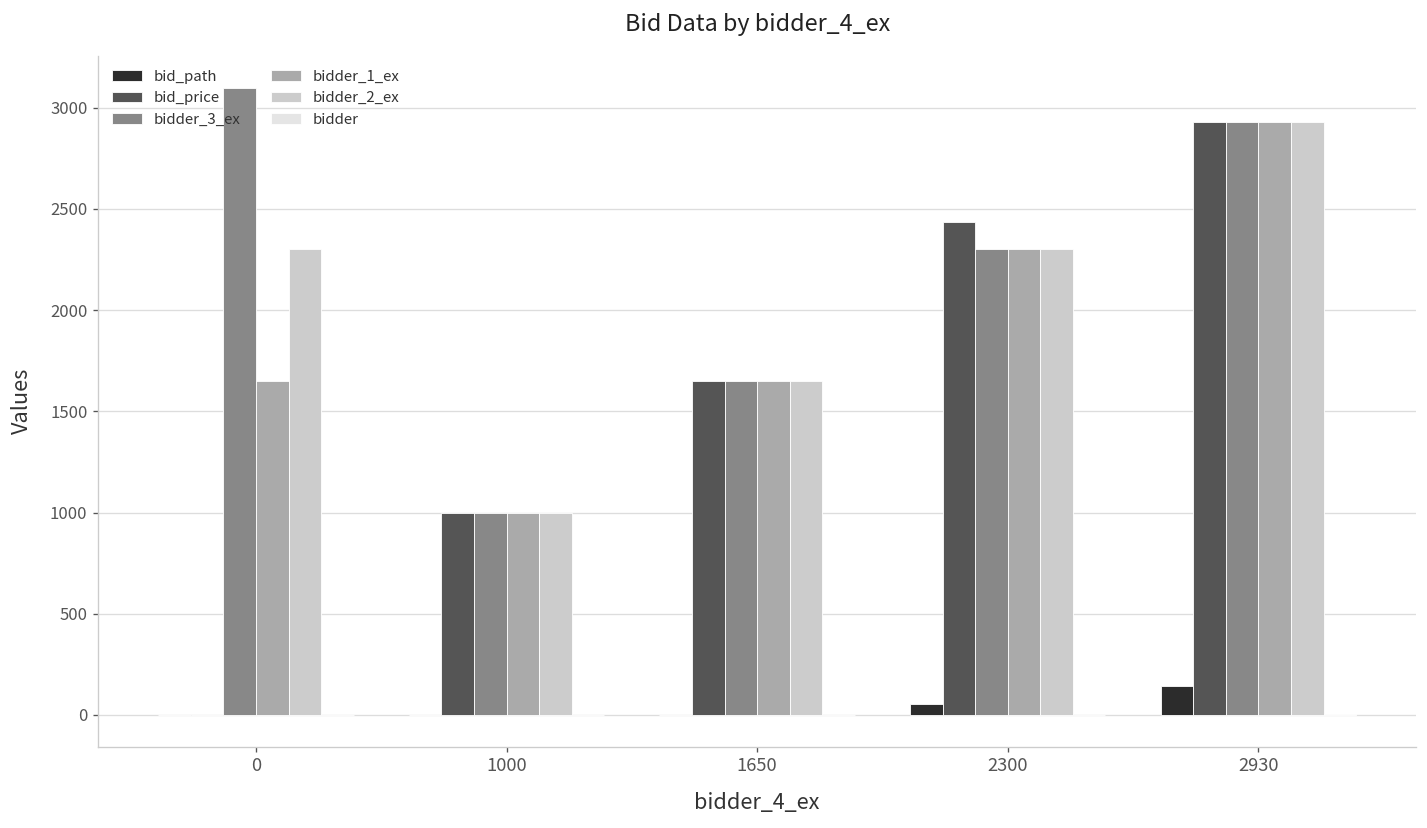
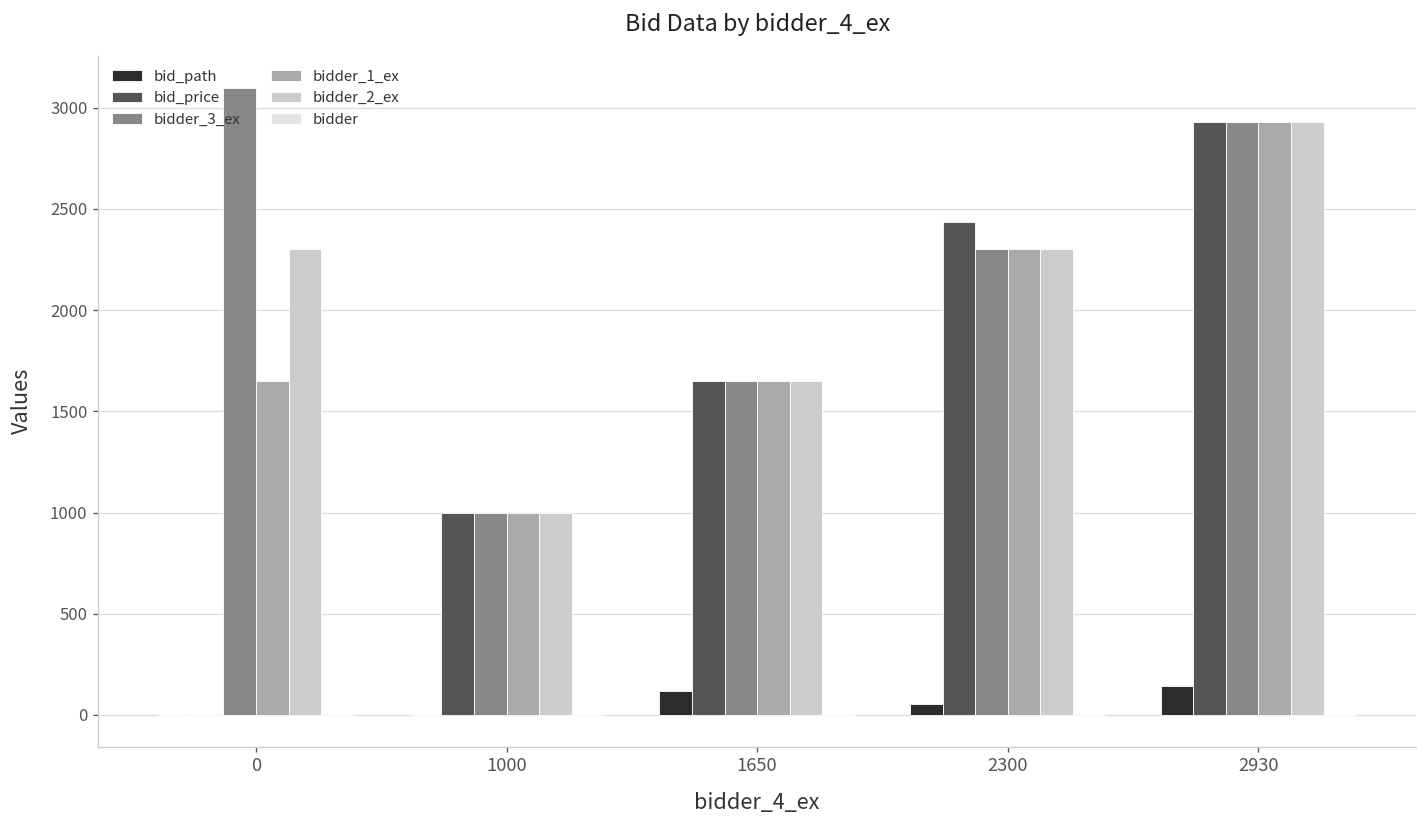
  {
    "bid_path": {
      "0": 0,
-     "1650": 0,
+     "1650": 120,
      "2300": 60,
      "2930": 140
    },
    "bid_price": {
      "0": 0,
      "1000": 1000,
      "1650": 1650,
      "2300": 2440,
      "2930": 2930
    }
  }
